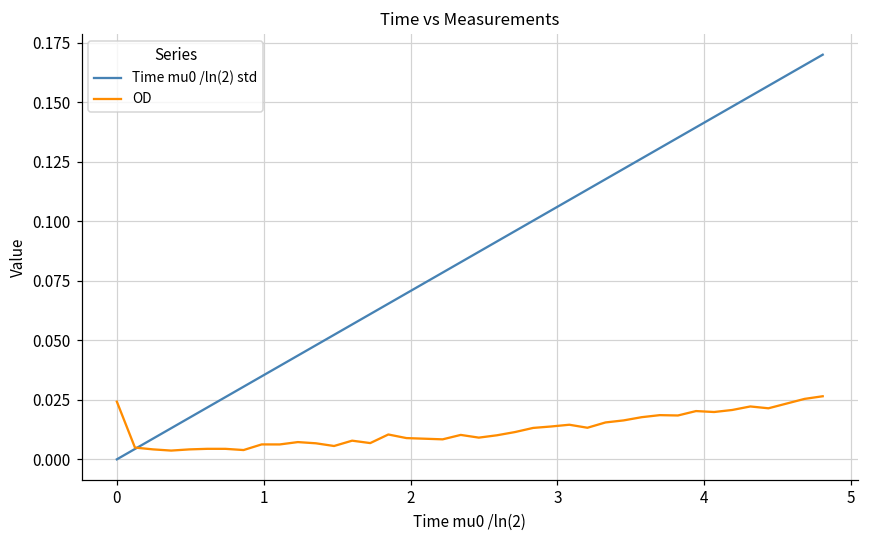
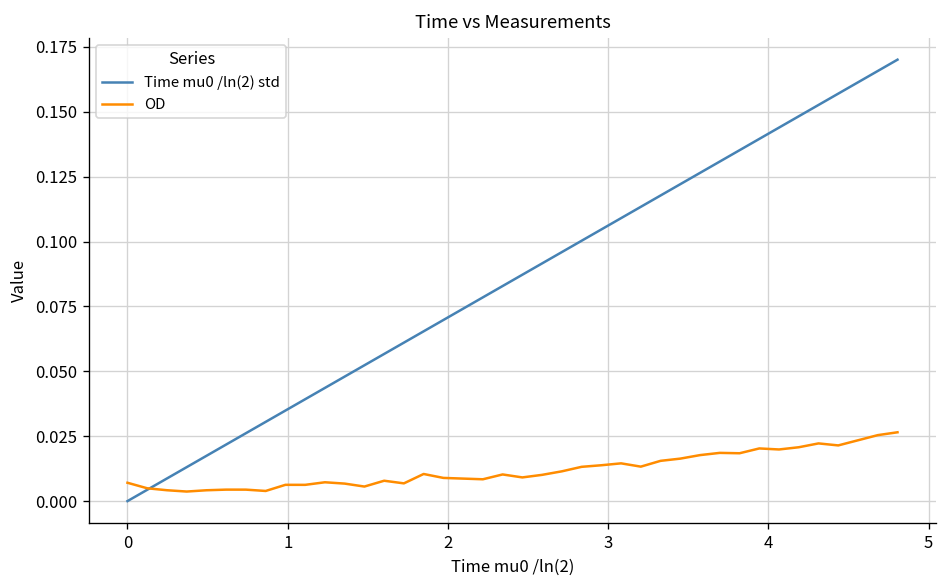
  {
    "Time mu0 /ln(2) std": {
      "0": 0.000
    },
    "OD": {
-     "0": 0.024
+     "0": 0.007
    }
  }
